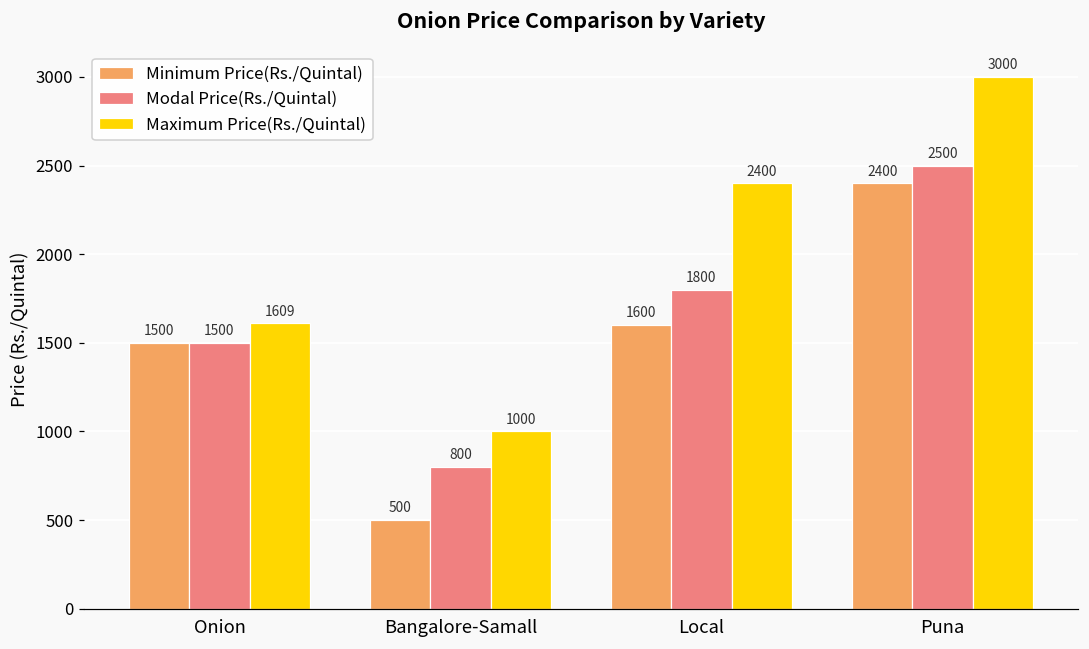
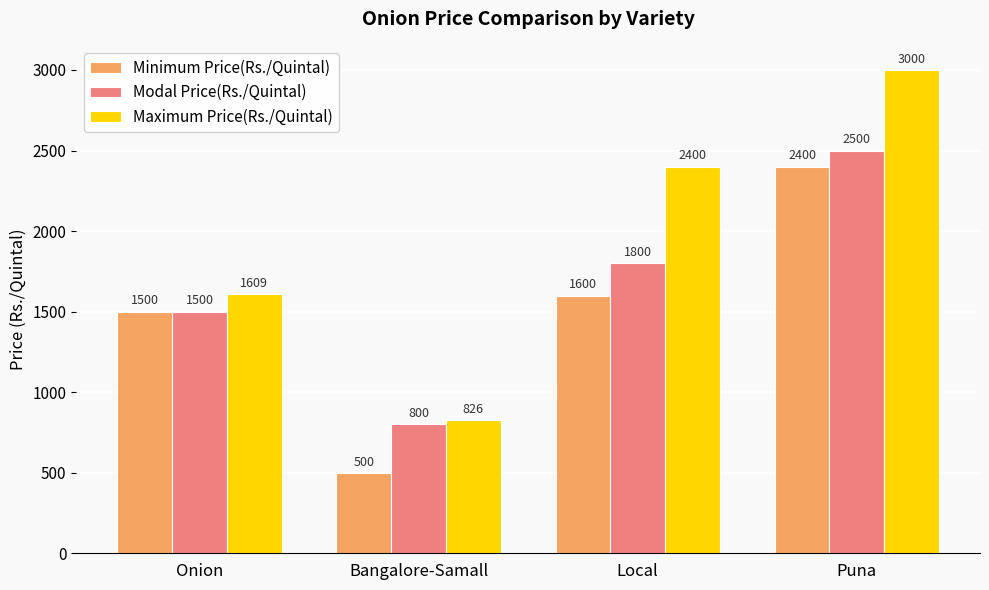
  {
    "Maximum Price(Rs./Quintal)": {
      "Onion": 1609,
-     "Bangalore-Samall": 1000,
+     "Bangalore-Samall": 826,
      "Local": 2400,
      "Puna": 3000
    }
  }
